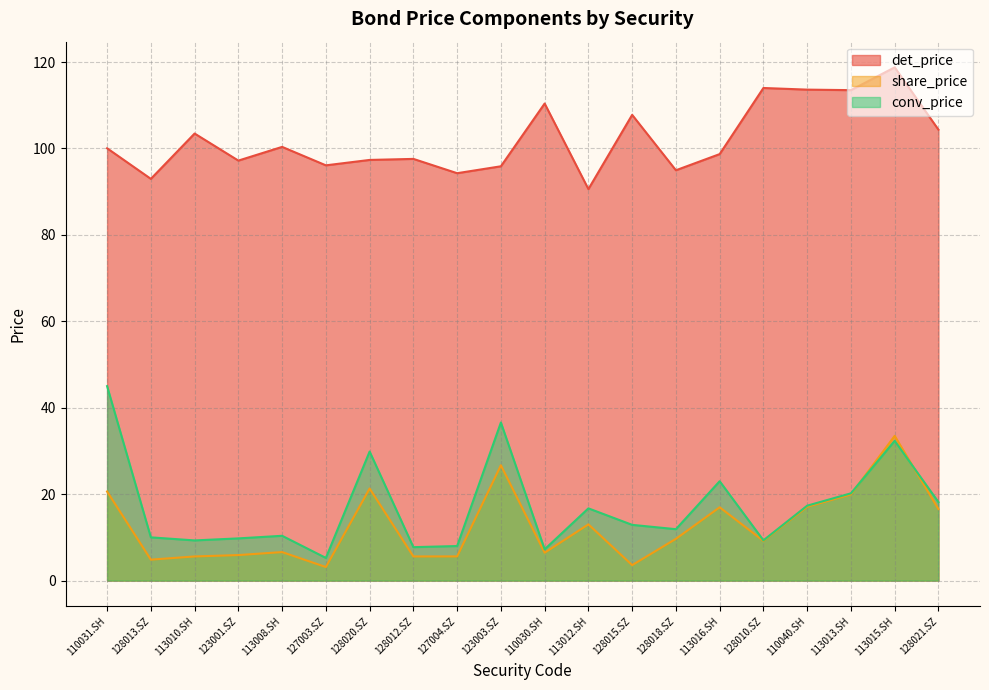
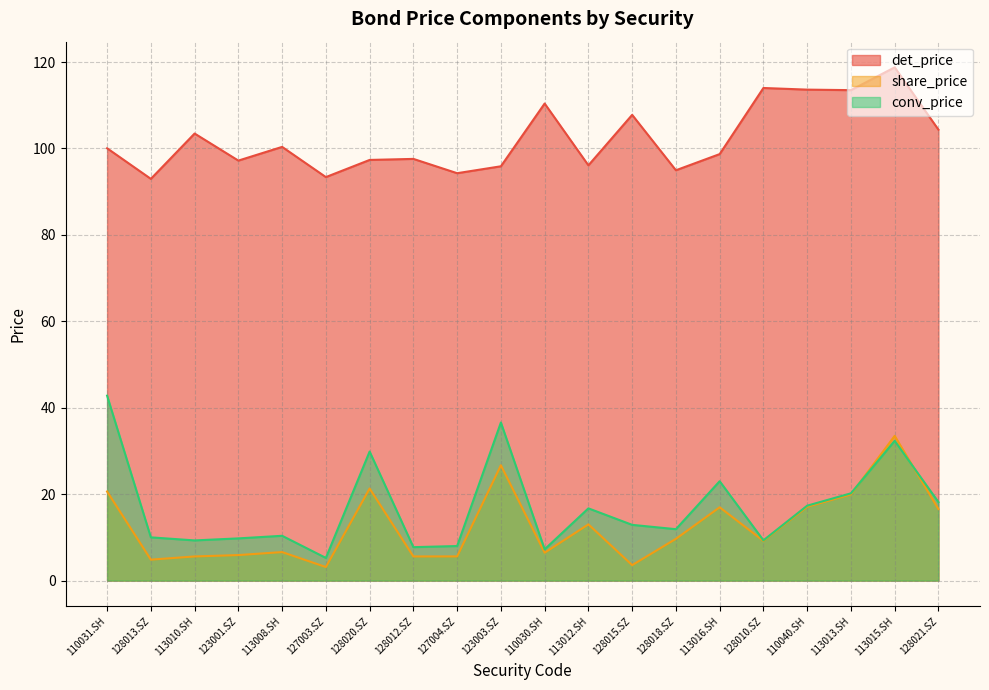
  {
    "det_price": {
      "110031.SH": 100,
      "128013.SZ": 93,
      "113010.SH": 103,
      "123001.SZ": 97,
      "113008.SH": 100,
-     "127003.SZ": 96,
+     "127003.SZ": 93,
      "128020.SZ": 97,
      "128012.SZ": 98,
      "127004.SZ": 94,
      "123003.SZ": 96,
      "110030.SH": 110,
-     "113012.SH": 91,
+     "113012.SH": 96,
      "128015.SZ": 108,
      "128018.SZ": 95,
      "113016.SH": 99,
      "128010.SZ": 114,
      "110040.SH": 114,
      "128021.SZ": 104
    },
    "share_price": {
      "110031.SH": 21,
      "128013.SZ": 5,
      "113010.SH": 6,
      "123001.SZ": 6,
      "113008.SH": 7,
      "127003.SZ": 3,
      "128020.SZ": 21,
      "128012.SZ": 6,
      "127004.SZ": 6,
      "123003.SZ": 27,
      "110030.SH": 6,
      "113012.SH": 13,
      "128015.SZ": 4,
      "128018.SZ": 10,
      "113016.SH": 17,
      "113015.SH": 33,
      "128021.SZ": 17
    },
    "conv_price": {
-     "110031.SH": 45,
+     "110031.SH": 43,
      "128013.SZ": 10,
      "113010.SH": 9,
      "123001.SZ": 10,
      "113008.SH": 10,
      "127003.SZ": 5,
      "128020.SZ": 30,
      "128012.SZ": 8,
      "127004.SZ": 8,
      "123003.SZ": 37,
      "110030.SH": 7,
      "113012.SH": 17,
      "128015.SZ": 13,
      "128018.SZ": 12,
      "113016.SH": 23,
      "113015.SH": 32,
      "128021.SZ": 18
    }
  }
